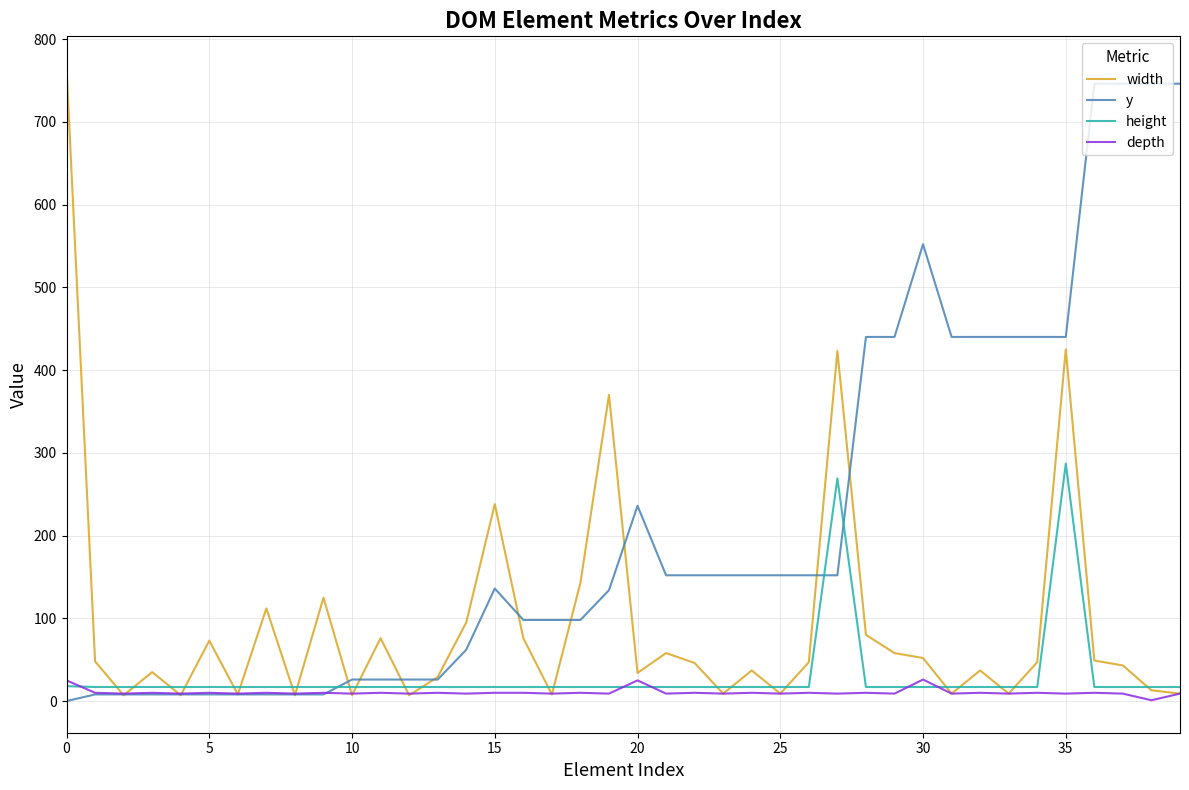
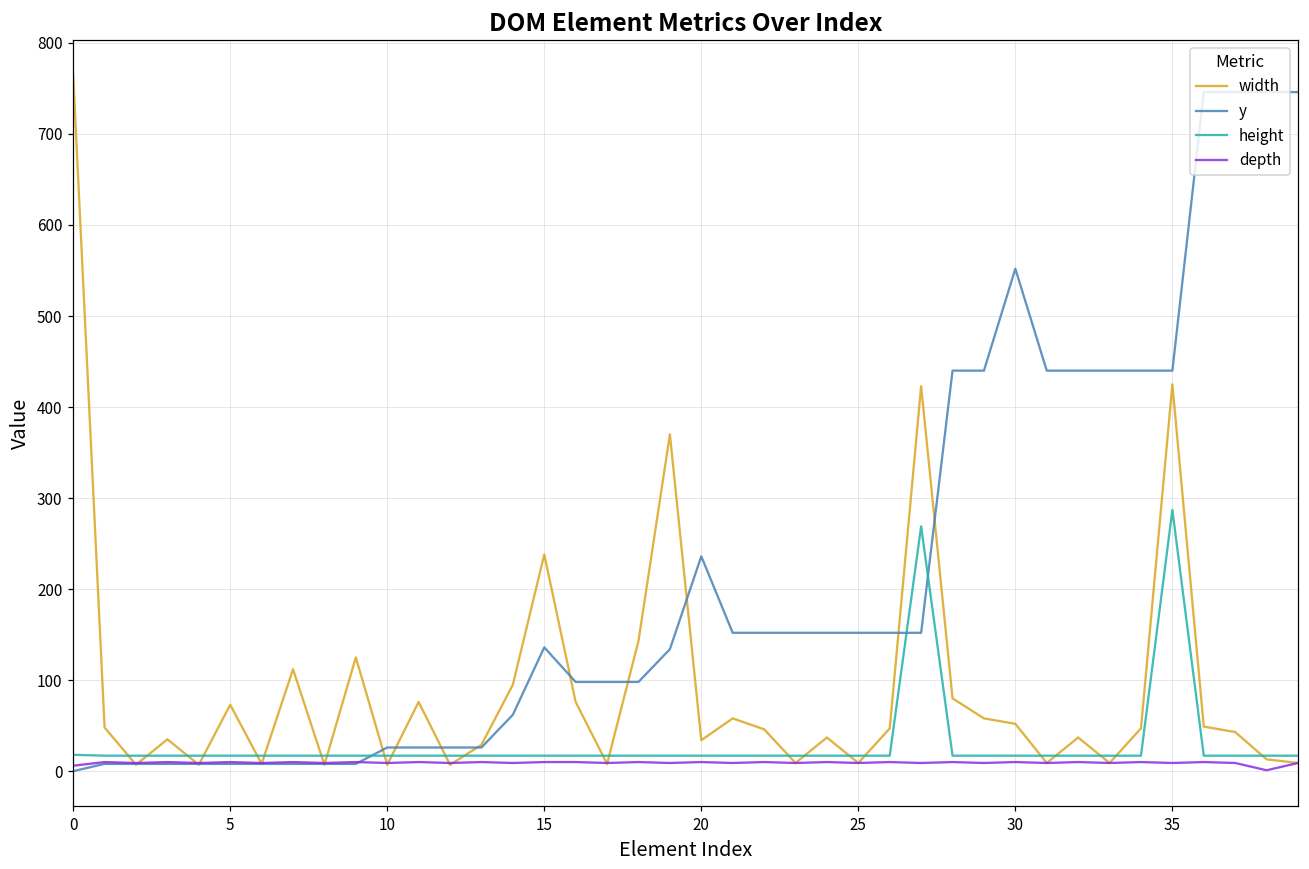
  {
    "width": {
      "0": 770,
      "5": 70,
      "15": 240,
      "20": 30,
      "30": 50,
      "35": 430
    },
    "y": {
      "0": 0,
      "10": 30,
      "15": 140,
      "20": 240,
      "25": 150,
      "30": 550,
      "35": 440
    },
    "height": {
      "0": 20,
      "5": 20,
      "10": 20,
      "15": 20,
      "20": 20,
      "25": 20,
      "30": 20,
      "35": 290
    },
    "depth": {
-     "0": 30,
+     "0": 10,
      "15": 10,
-     "20": 30,
-     "30": 30,
+     "20": 10,
+     "30": 10,
      "35": 10
    }
  }
